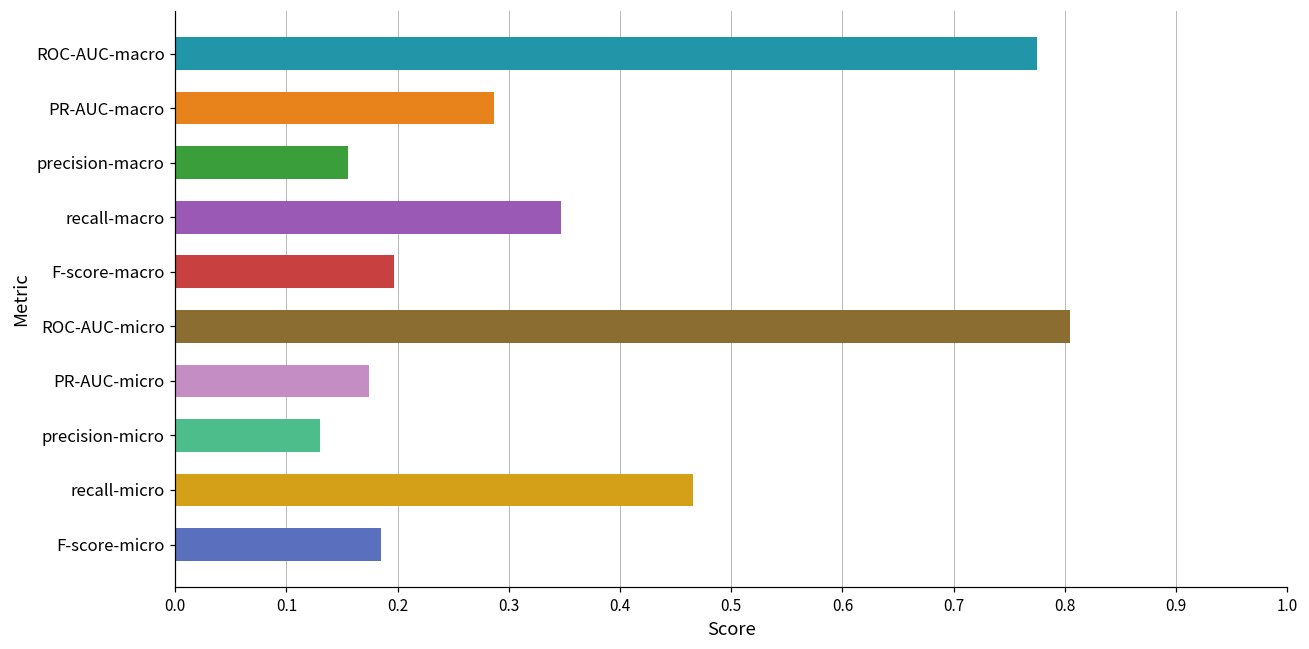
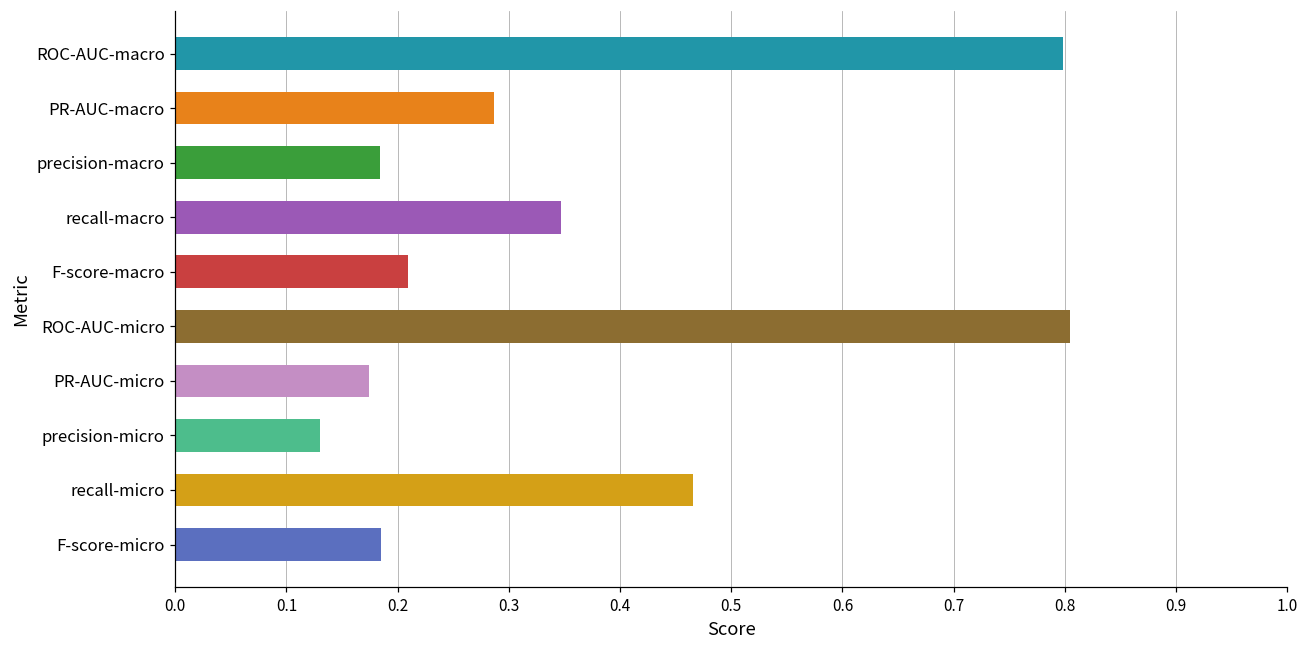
  {
-   "ROC-AUC-macro": 0.775,
+   "ROC-AUC-macro": 0.798,
    "PR-AUC-macro": 0.286,
-   "precision-macro": 0.155,
+   "precision-macro": 0.184,
    "recall-macro": 0.347,
-   "F-score-macro": 0.197,
+   "F-score-macro": 0.209,
    "ROC-AUC-micro": 0.805,
    "PR-AUC-micro": 0.174,
    "precision-micro": 0.130,
    "recall-micro": 0.466,
    "F-score-micro": 0.185
  }
